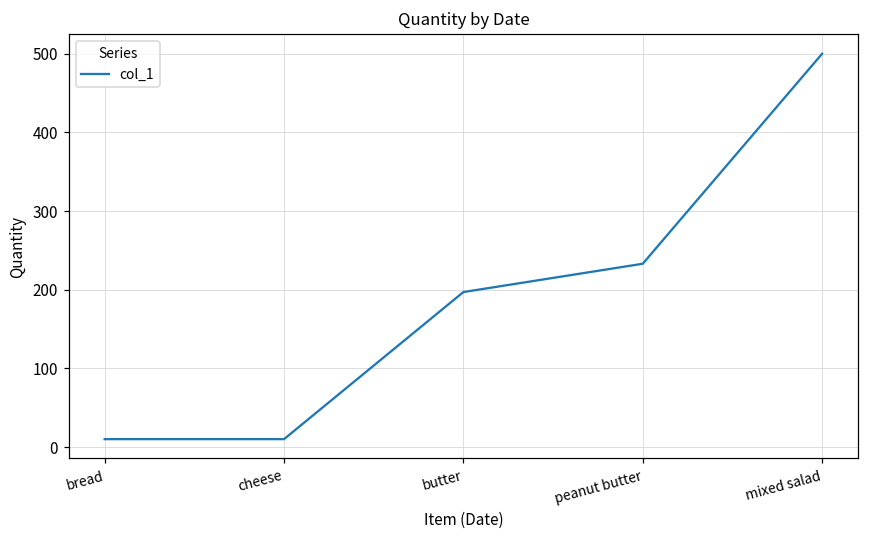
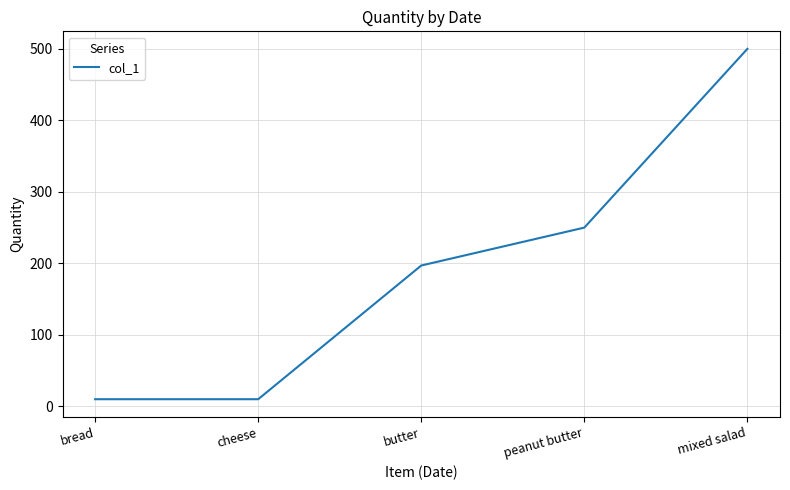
  {
    "bread": 10,
    "cheese": 10,
    "butter": 200,
-   "peanut butter": 230,
+   "peanut butter": 250,
    "mixed salad": 500
  }
